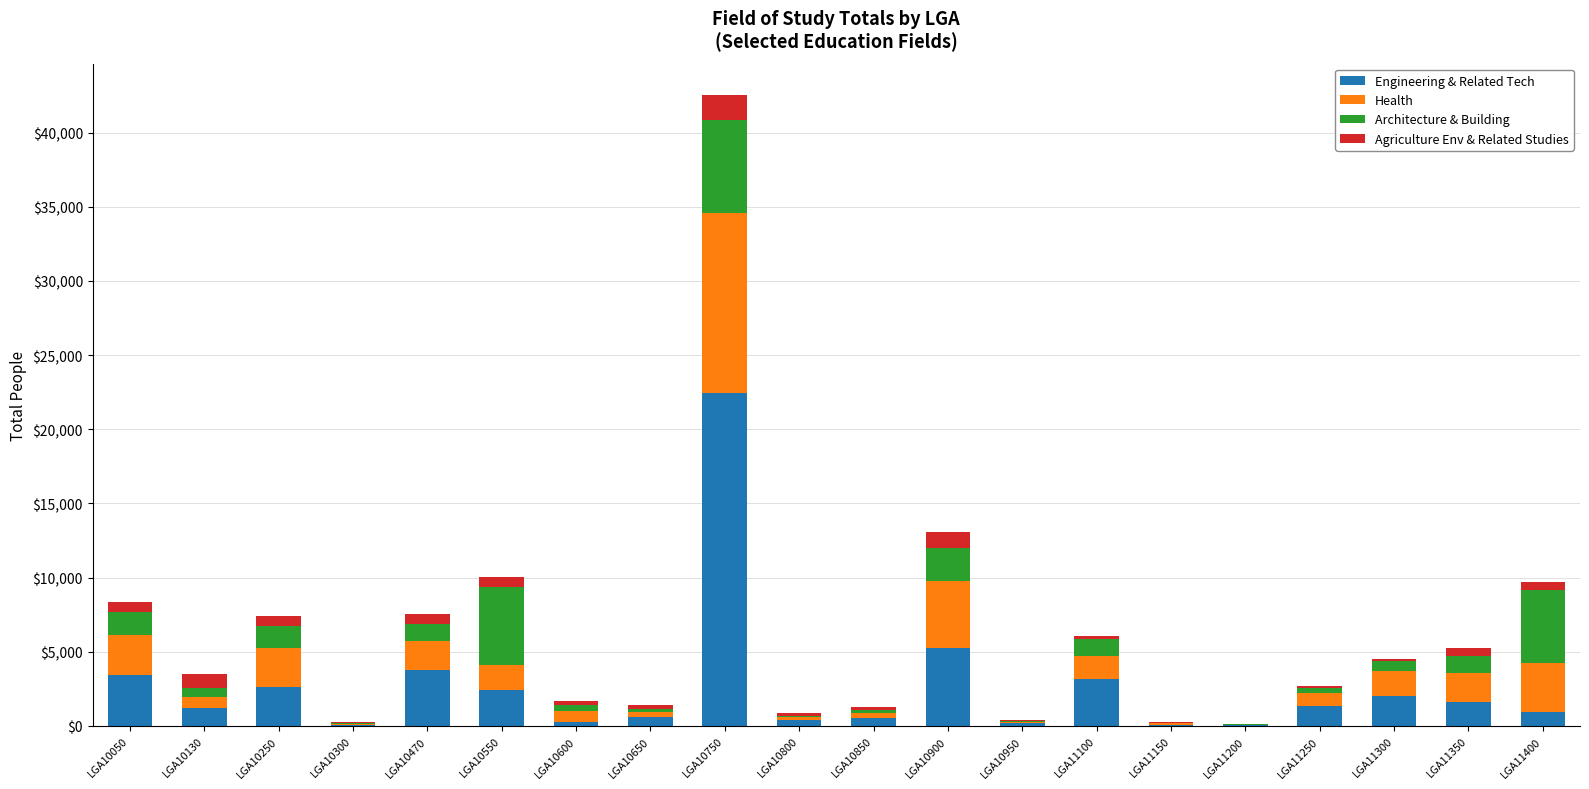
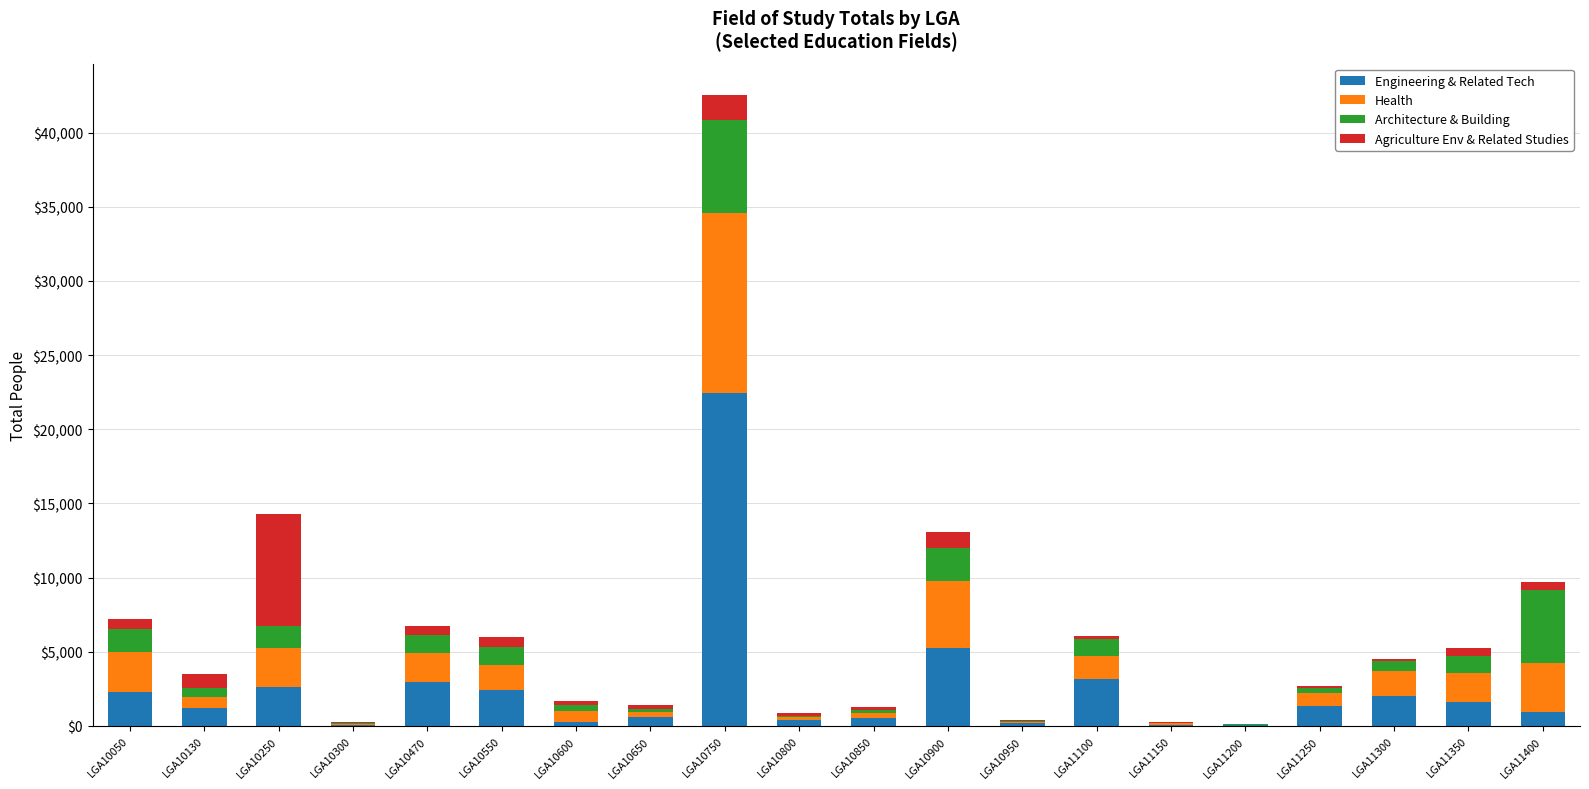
  {
    "Engineering & Related Tech": {
-     "LGA10050": "$3,400",
+     "LGA10050": "$2,300",
      "LGA10130": "$1,200",
      "LGA10250": "$2,700",
-     "LGA10470": "$3,700",
+     "LGA10470": "$3,000",
      "LGA10550": "$2,400",
      "LGA10600": "$300",
      "LGA10650": "$600",
      "LGA10750": "$22,500",
      "LGA10800": "$400",
      "LGA10850": "$500",
      "LGA10900": "$5,300",
      "LGA10950": "$200",
      "LGA11100": "$3,100",
      "LGA11250": "$1,400",
      "LGA11300": "$2,100",
      "LGA11350": "$1,600",
      "LGA11400": "$900"
    },
    "Health": {
      "LGA10050": "$2,700",
      "LGA10130": "$700",
      "LGA10250": "$2,600",
      "LGA10470": "$2,000",
      "LGA10550": "$1,700",
      "LGA10600": "$700",
      "LGA10650": "$400",
      "LGA10750": "$12,100",
      "LGA10800": "$200",
      "LGA10850": "$400",
      "LGA10900": "$4,500",
      "LGA11100": "$1,600",
      "LGA11250": "$800",
      "LGA11300": "$1,600",
      "LGA11350": "$2,000",
      "LGA11400": "$3,300"
    },
    "Architecture & Building": {
      "LGA10050": "$1,500",
      "LGA10130": "$600",
      "LGA10250": "$1,500",
      "LGA10470": "$1,200",
-     "LGA10550": "$5,300",
+     "LGA10550": "$1,200",
      "LGA10600": "$400",
      "LGA10650": "$200",
      "LGA10750": "$6,300",
      "LGA10900": "$2,200",
      "LGA11100": "$1,100",
      "LGA11250": "$400",
      "LGA11300": "$700",
      "LGA11350": "$1,100",
      "LGA11400": "$4,900"
    },
    "Agriculture Env & Related Studies": {
      "LGA10050": "$700",
      "LGA10130": "$1,000",
-     "LGA10250": "$700",
+     "LGA10250": "$7,600",
      "LGA10470": "$600",
      "LGA10550": "$700",
      "LGA10600": "$300",
      "LGA10650": "$200",
      "LGA10750": "$1,700",
      "LGA10800": "$200",
      "LGA10850": "$200",
      "LGA10900": "$1,100",
      "LGA11100": "$200",
      "LGA11350": "$500",
      "LGA11400": "$500"
    }
  }
